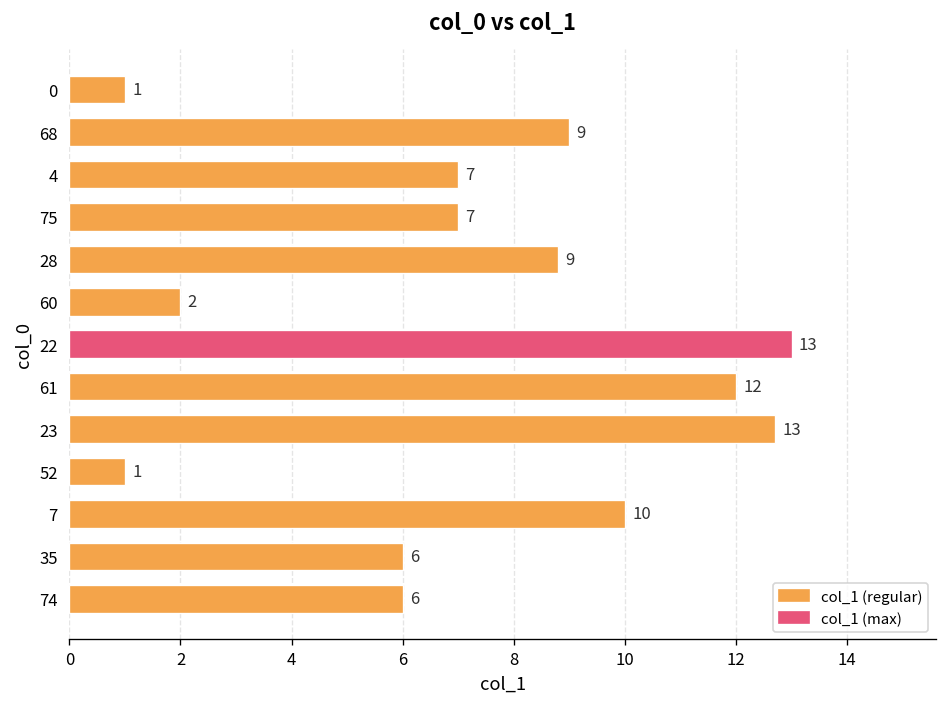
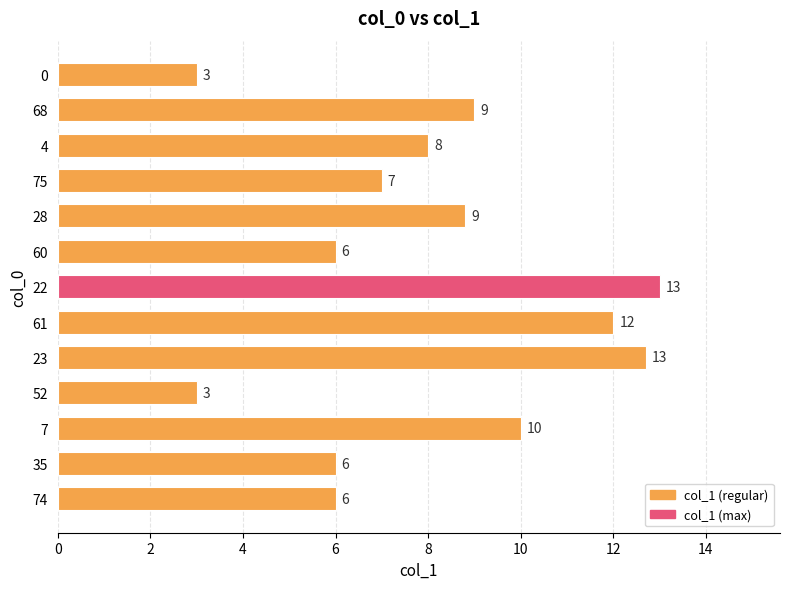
  {
-   "0": 1,
+   "0": 3,
    "68": 9,
-   "4": 7,
+   "4": 8,
    "75": 7,
    "28": 9,
-   "60": 2,
+   "60": 6,
    "22": 13,
    "61": 12,
    "23": 13,
-   "52": 1,
+   "52": 3,
    "7": 10,
    "35": 6,
    "74": 6
  }
